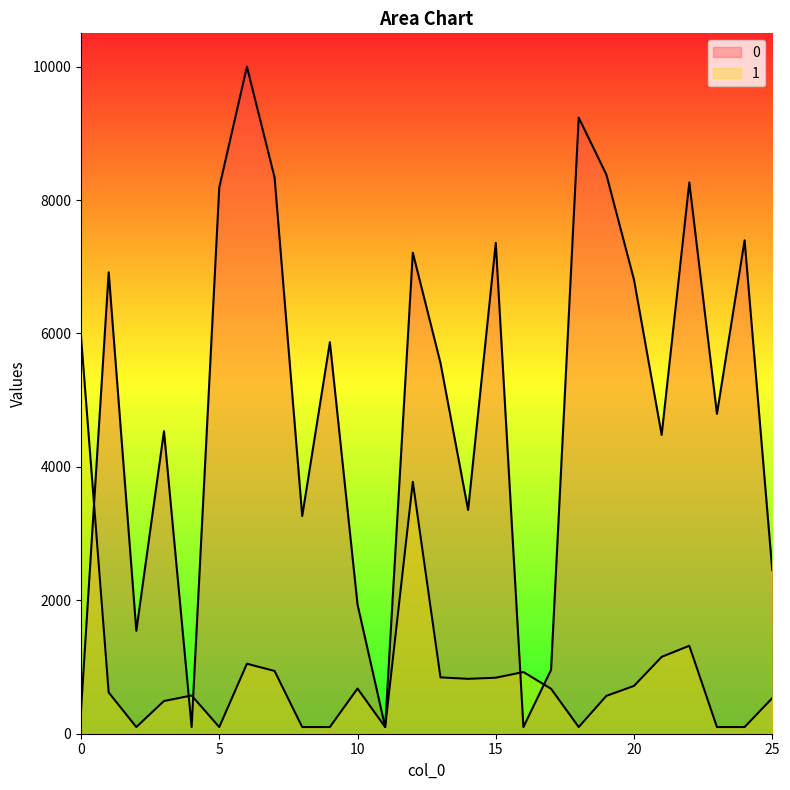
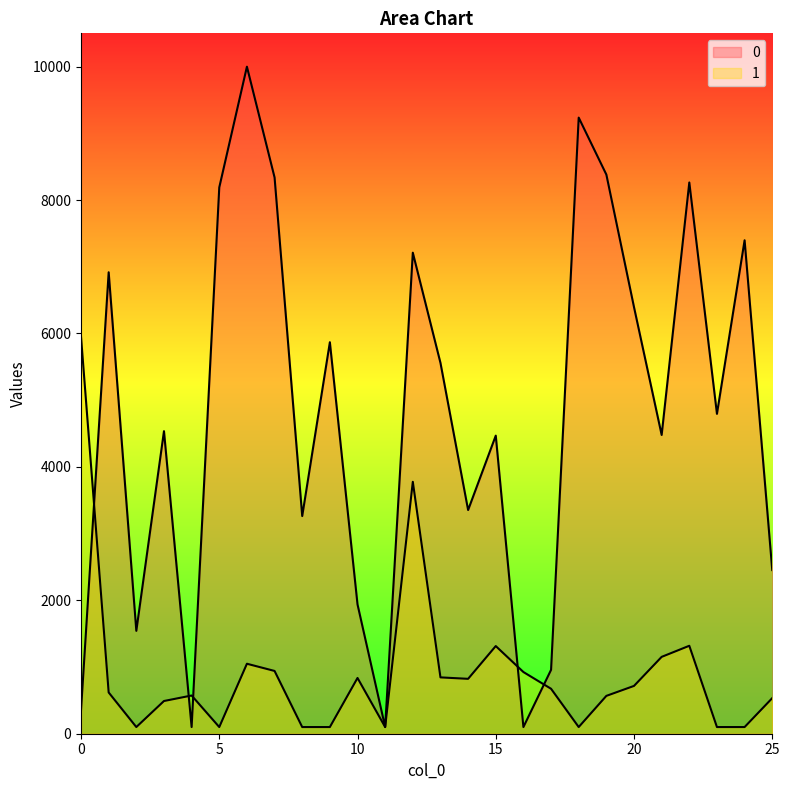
  {
    "0": {
      "0": 400,
      "5": 8200,
      "10": 1900,
-     "15": 7400,
-     "20": 6800,
+     "15": 4500,
+     "20": 6400,
      "25": 2500
    },
    "1": {
      "0": 6000,
      "5": 100,
-     "10": 700,
-     "15": 800,
+     "10": 800,
+     "15": 1300,
      "20": 700,
      "25": 500
    }
  }
